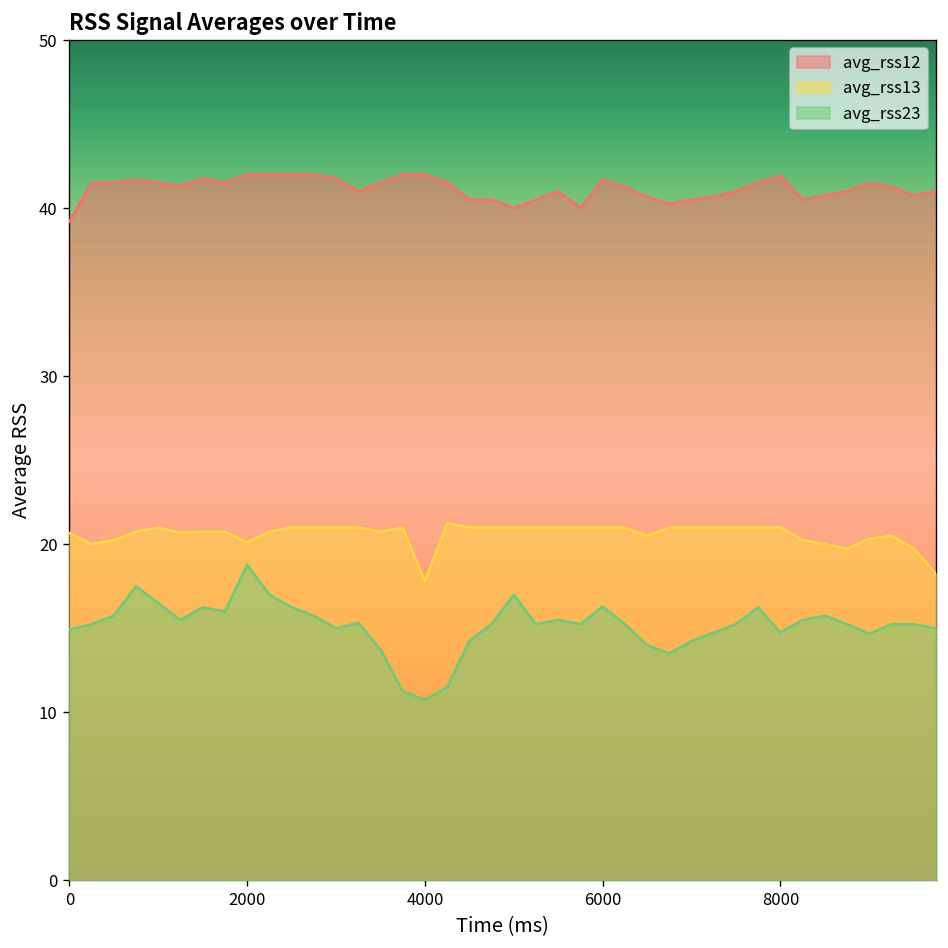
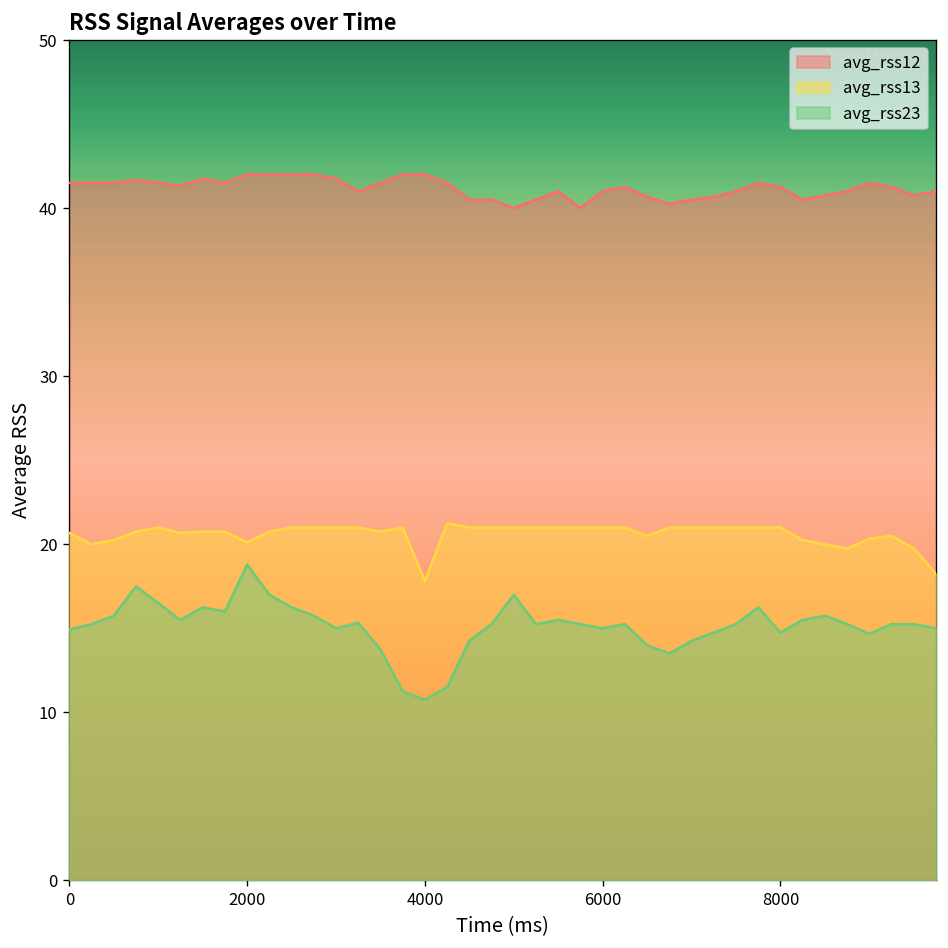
  {
    "avg_rss12": {
-     "0": 39.2,
+     "0": 41.5,
      "2000": 42.0,
      "4000": 42.0,
-     "6000": 41.7,
-     "8000": 41.9
+     "6000": 41.0,
+     "8000": 41.3
    },
    "avg_rss13": {
      "0": 20.7,
      "2000": 20.1,
      "4000": 17.8,
      "6000": 21.0,
      "8000": 21.0
    },
    "avg_rss23": {
      "0": 14.9,
      "2000": 18.8,
      "4000": 10.8,
-     "6000": 16.3,
+     "6000": 15.0,
      "8000": 14.8
    }
  }
